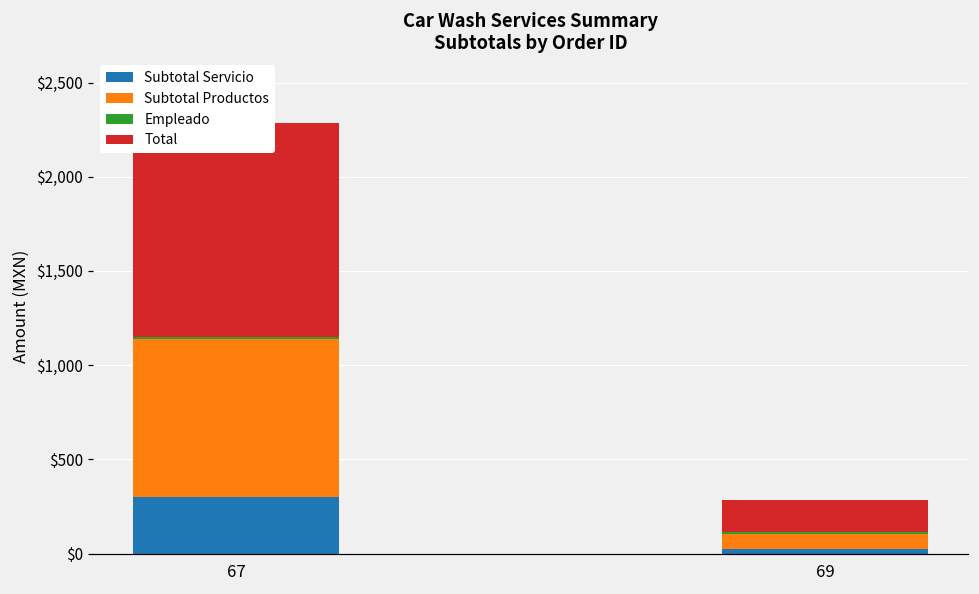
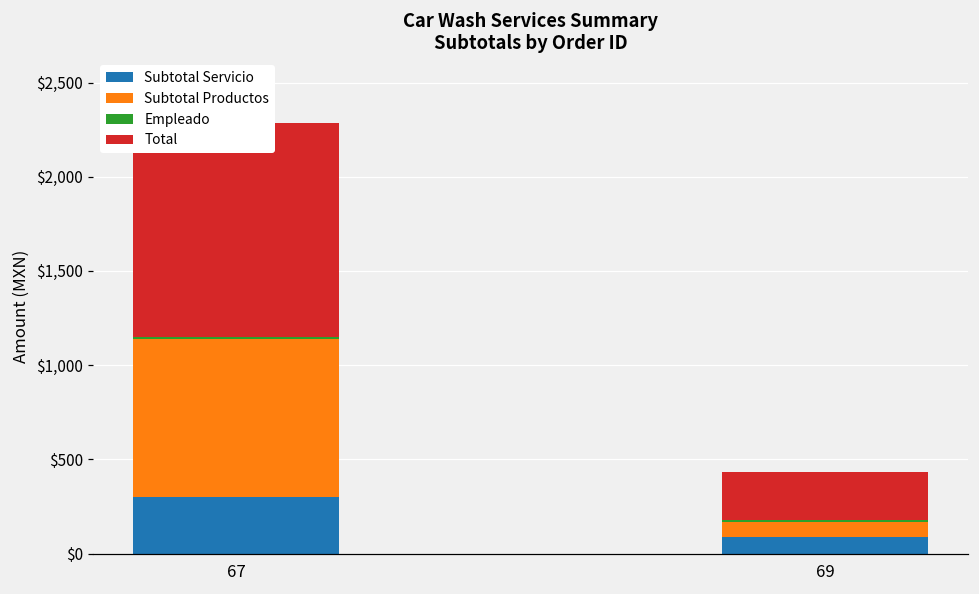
  {
    "Subtotal Servicio": {
      "67": "$300",
-     "69": "$30"
+     "69": "$90"
    },
    "Subtotal Productos": {
      "67": "$840",
      "69": "$80"
    },
    "Total": {
-     "69": "$170"
+     "69": "$250"
    }
  }
